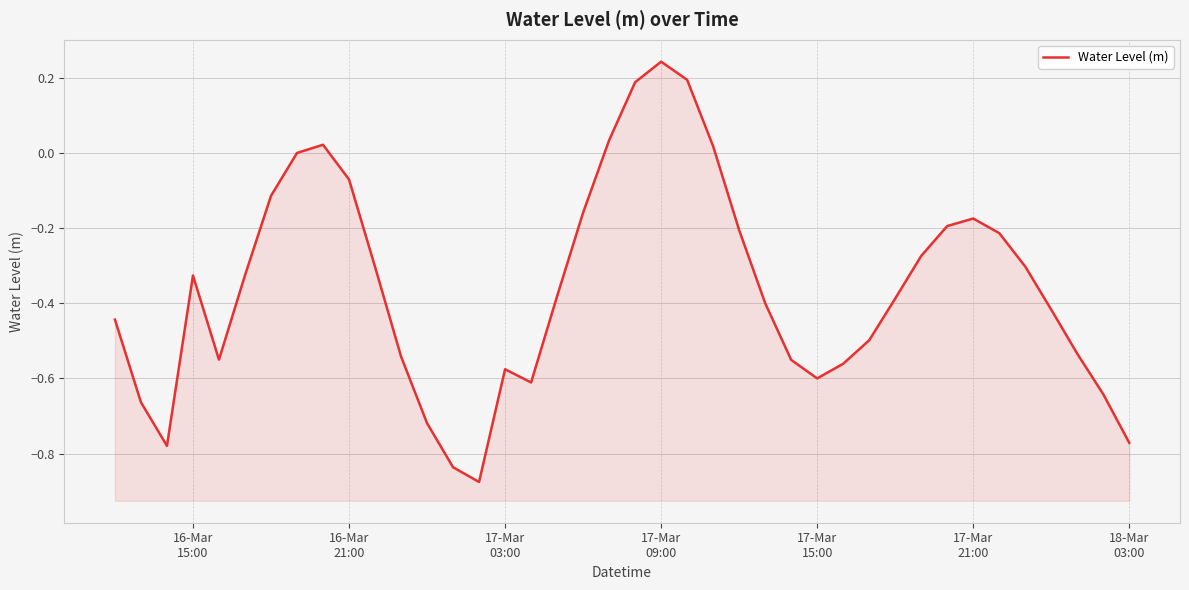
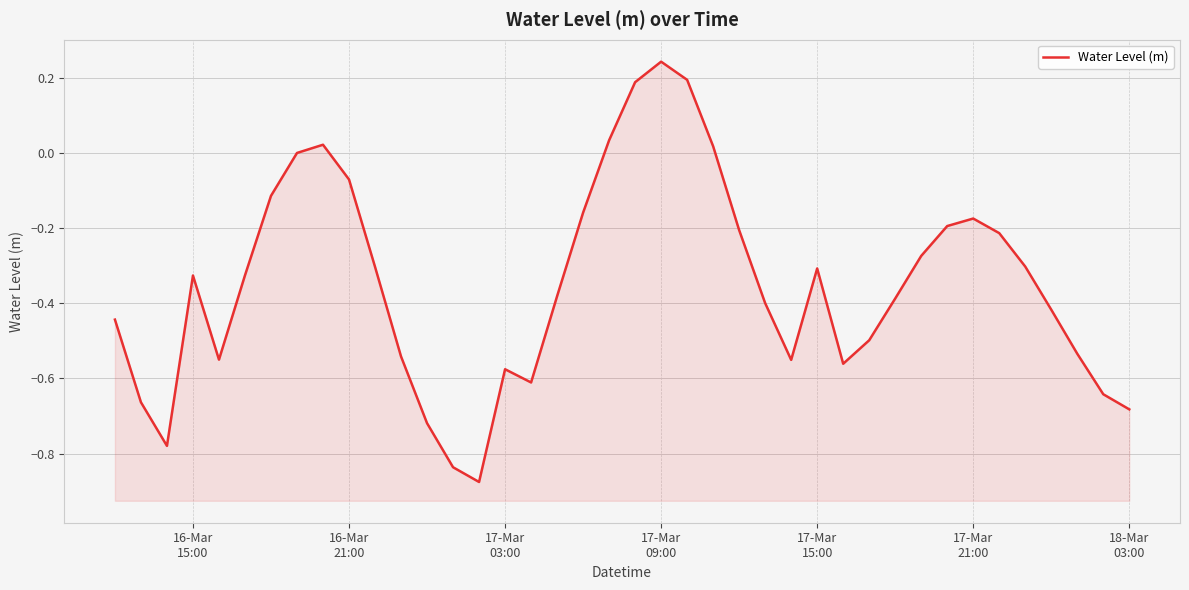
  {
    "16-Mar 15:00": -0.33,
    "16-Mar 21:00": -0.07,
    "17-Mar 03:00": -0.58,
    "17-Mar 09:00": 0.24,
-   "17-Mar 15:00": -0.60,
+   "17-Mar 15:00": -0.31,
    "17-Mar 21:00": -0.17,
-   "18-Mar 03:00": -0.77
+   "18-Mar 03:00": -0.68
  }
